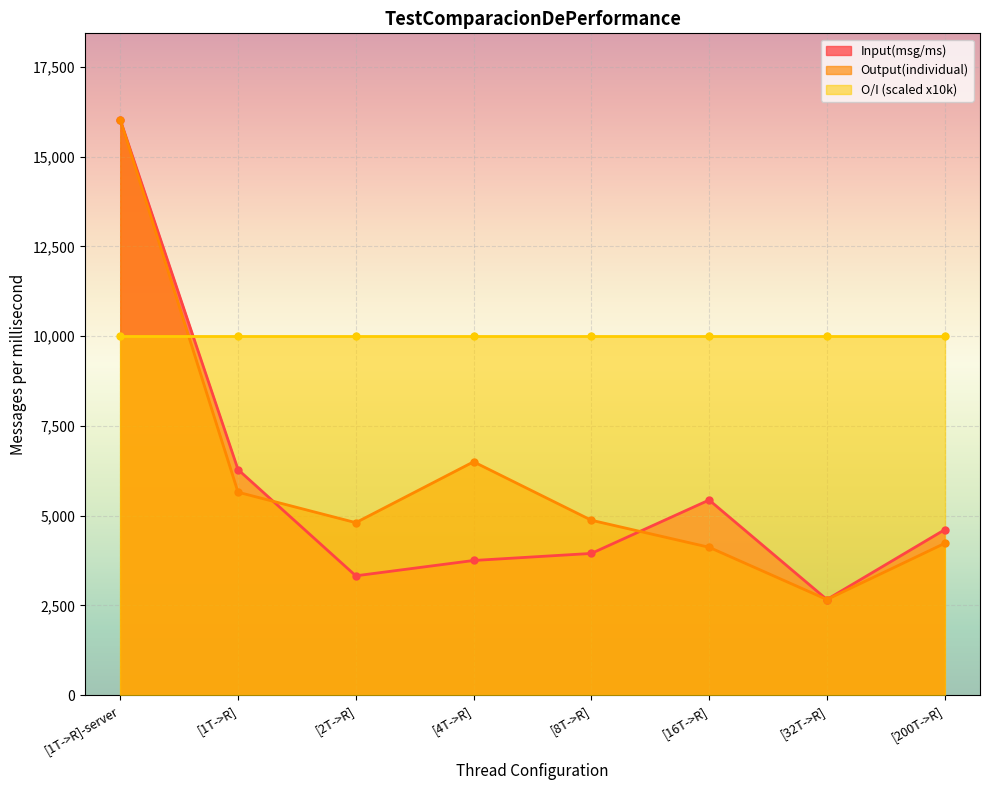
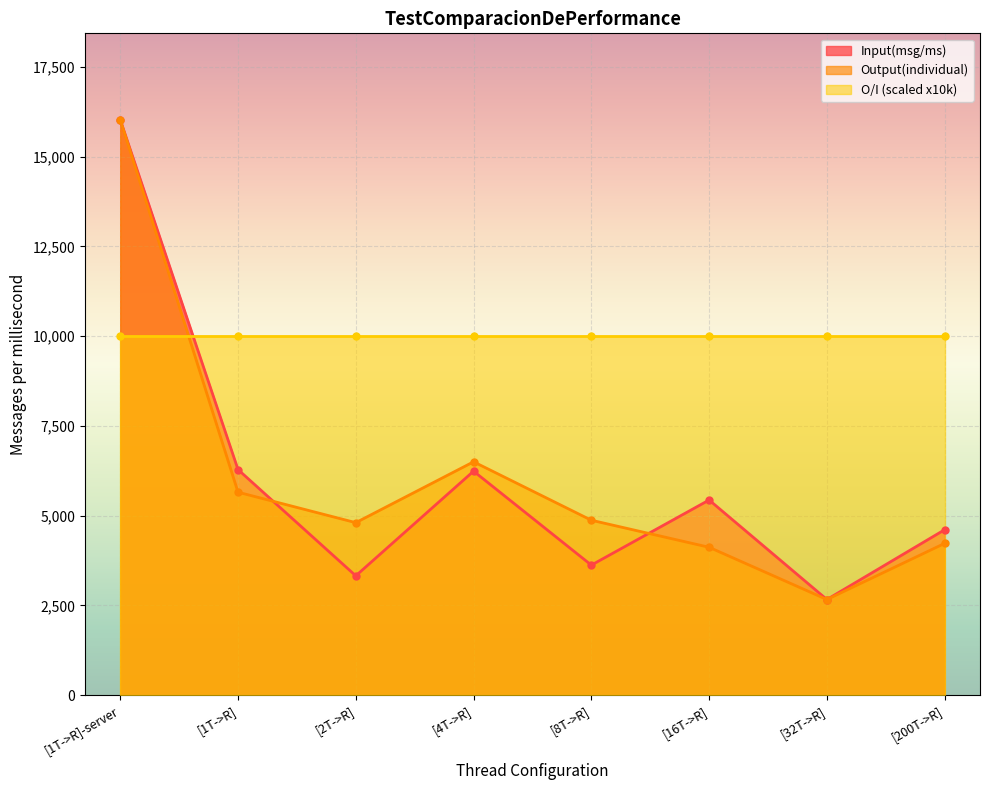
  {
    "Input(msg/ms)": {
      "[1T->R]": "6,300",
      "[2T->R]": "3,300",
-     "[4T->R]": "3,800",
-     "[8T->R]": "3,900",
+     "[4T->R]": "6,200",
+     "[8T->R]": "3,600",
      "[16T->R]": "5,400",
      "[200T->R]": "4,600"
    },
    "Output(individual)": {
      "[1T->R]": "5,700",
      "[2T->R]": "4,800",
      "[4T->R]": "6,500",
      "[8T->R]": "4,900",
      "[16T->R]": "4,100",
      "[200T->R]": "4,200"
    },
    "O/I (scaled x10k)": {
      "[1T->R]-server": "10,000",
      "[1T->R]": "10,000",
      "[2T->R]": "10,000",
      "[4T->R]": "10,000",
      "[8T->R]": "10,000",
      "[16T->R]": "10,000",
      "[32T->R]": "10,000",
      "[200T->R]": "10,000"
    }
  }
